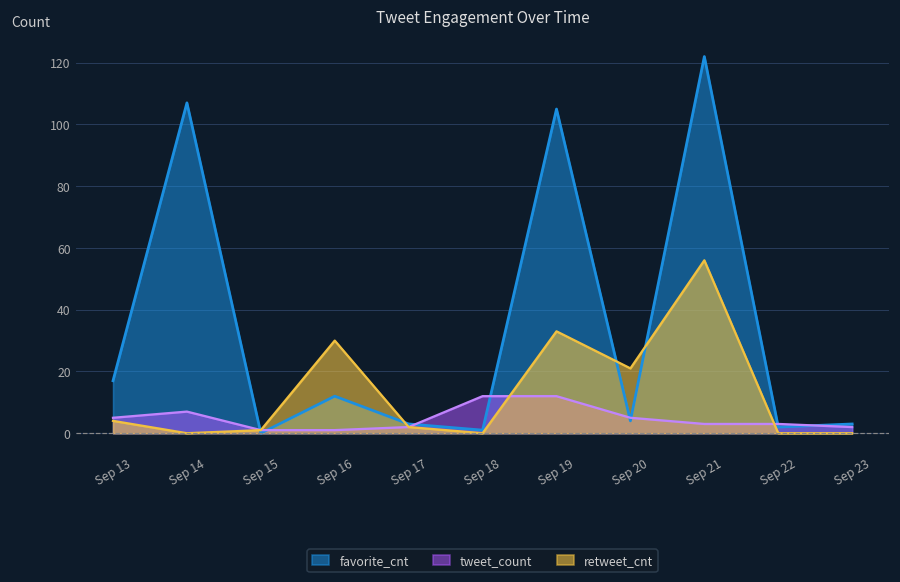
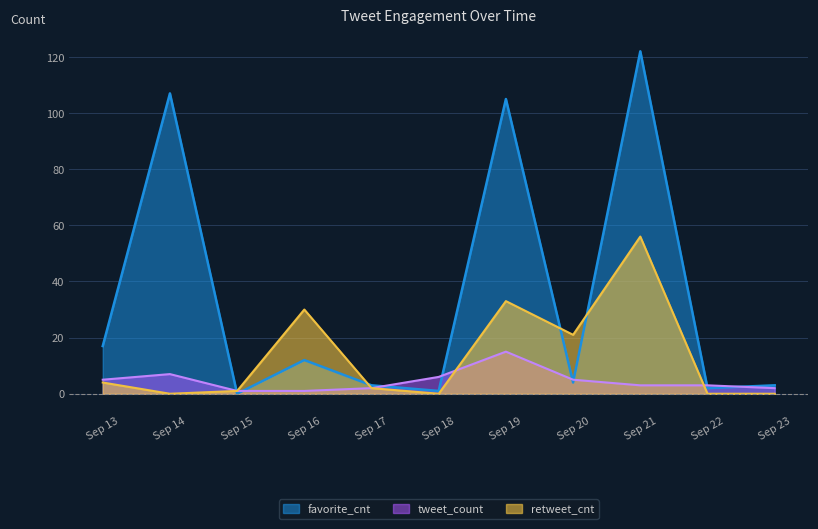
  {
    "favorite_cnt": {
      "Sep 13": 17,
      "Sep 14": 107,
      "Sep 15": 0,
      "Sep 16": 12,
      "Sep 17": 3,
      "Sep 18": 1,
      "Sep 19": 105,
      "Sep 20": 4,
      "Sep 21": 122,
      "Sep 22": 2,
      "Sep 23": 3
    },
    "tweet_count": {
      "Sep 13": 5,
      "Sep 14": 7,
      "Sep 16": 1,
-     "Sep 18": 12,
-     "Sep 19": 12,
+     "Sep 18": 6,
+     "Sep 19": 15,
      "Sep 20": 5,
      "Sep 21": 3,
      "Sep 22": 3,
      "Sep 23": 2
    },
    "retweet_cnt": {
      "Sep 13": 4,
      "Sep 14": 0,
      "Sep 16": 30,
      "Sep 18": 0,
      "Sep 19": 33,
      "Sep 20": 21,
      "Sep 21": 56,
      "Sep 22": 0,
      "Sep 23": 0
    }
  }
